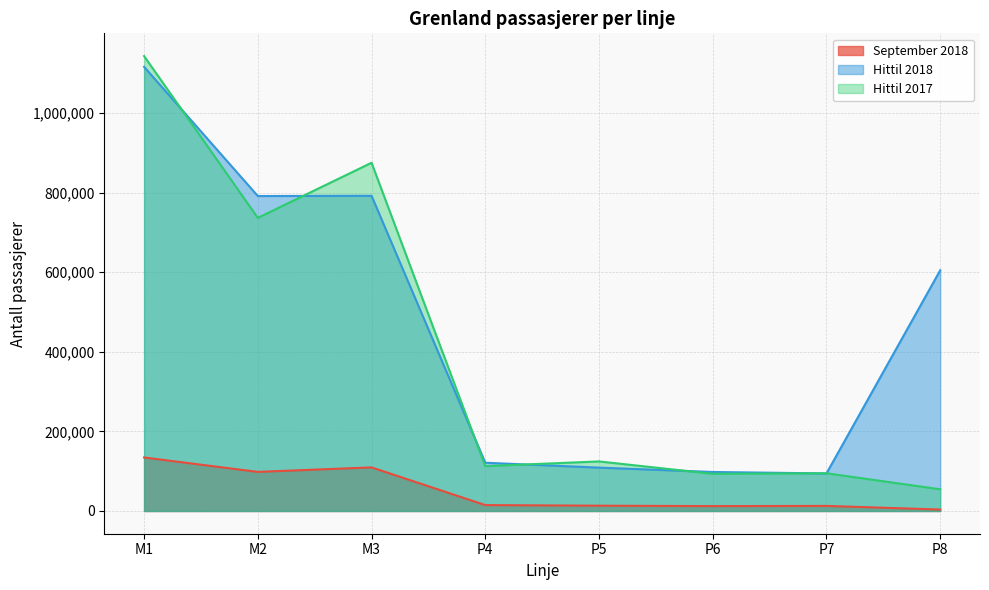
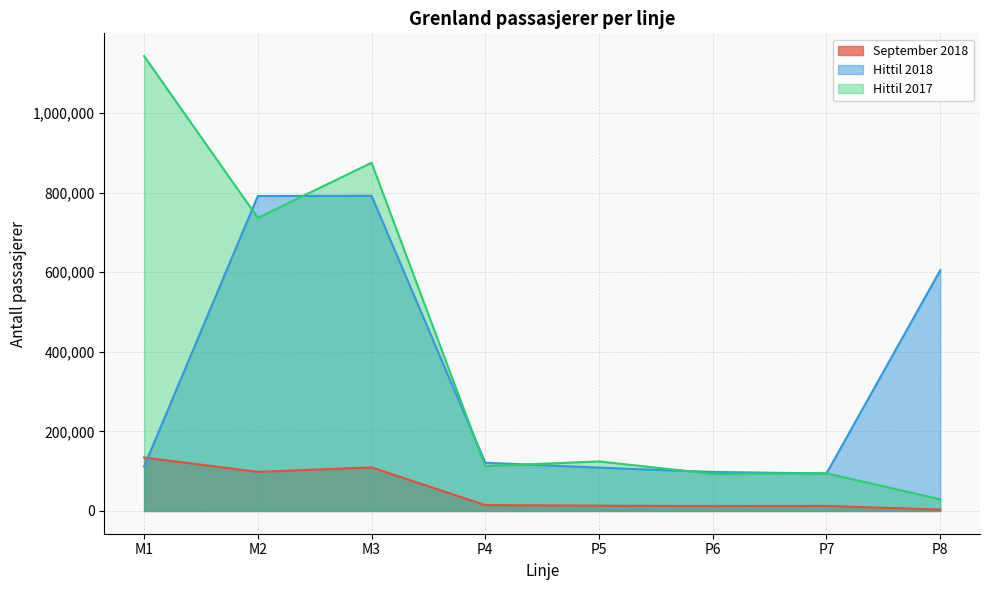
  {
    "September 2018": {
      "M1": "130,000",
      "M2": "100,000",
      "M3": "110,000",
      "P4": "10,000",
      "P5": "10,000",
      "P6": "10,000",
      "P7": "10,000",
      "P8": "0"
    },
    "Hittil 2018": {
-     "M1": "1,120,000",
+     "M1": "110,000",
      "M2": "790,000",
      "M3": "790,000",
      "P4": "120,000",
      "P5": "110,000",
      "P8": "600,000"
    },
    "Hittil 2017": {
      "M1": "1,140,000",
      "M2": "740,000",
      "M3": "870,000",
      "P4": "110,000",
      "P5": "120,000",
-     "P8": "50,000"
+     "P8": "30,000"
    }
  }
